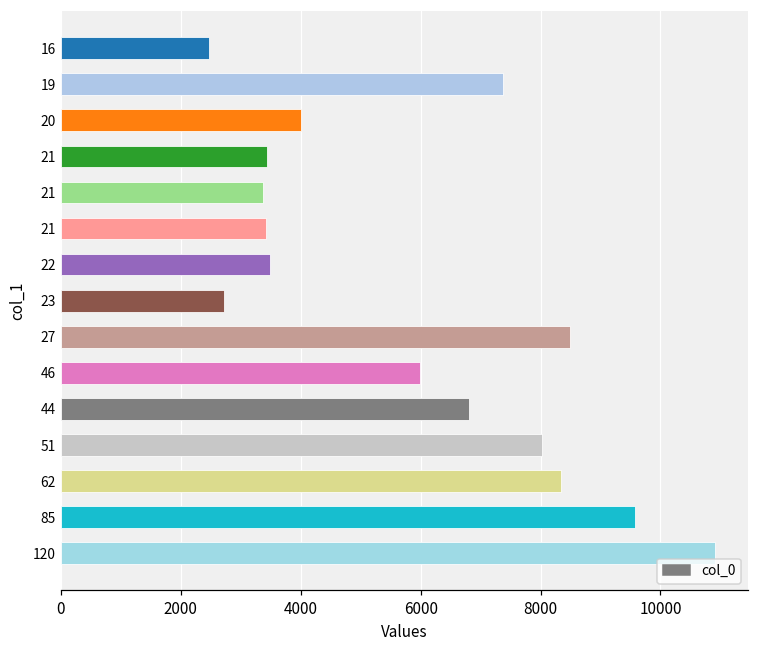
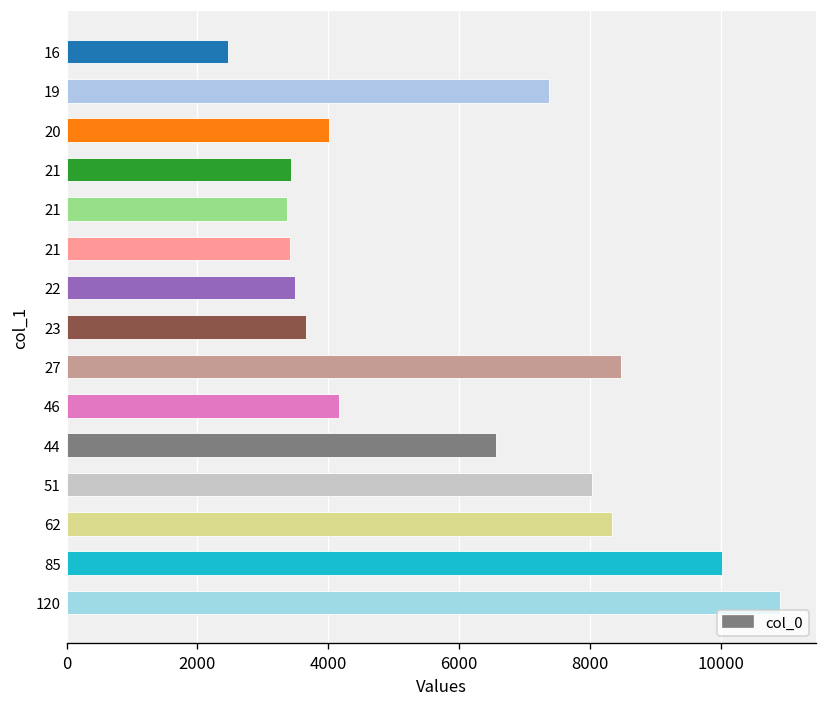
  {
    "16": 2500,
    "19": 7400,
    "20": 4000,
    "22": 3500,
-   "23": 2700,
+   "23": 3700,
    "27": 8500,
-   "46": 6000,
-   "44": 6800,
+   "46": 4200,
+   "44": 6600,
    "51": 8000,
    "62": 8300,
-   "85": 9600,
+   "85": 10000,
    "120": 10900
  }
